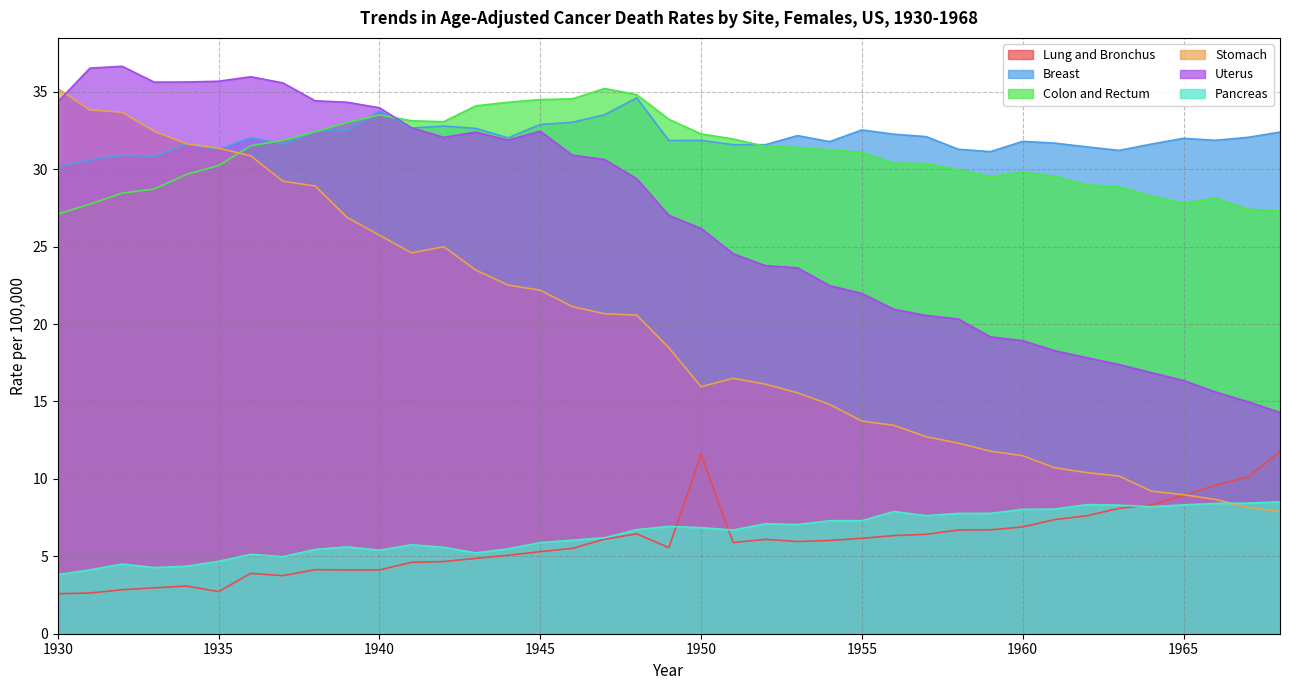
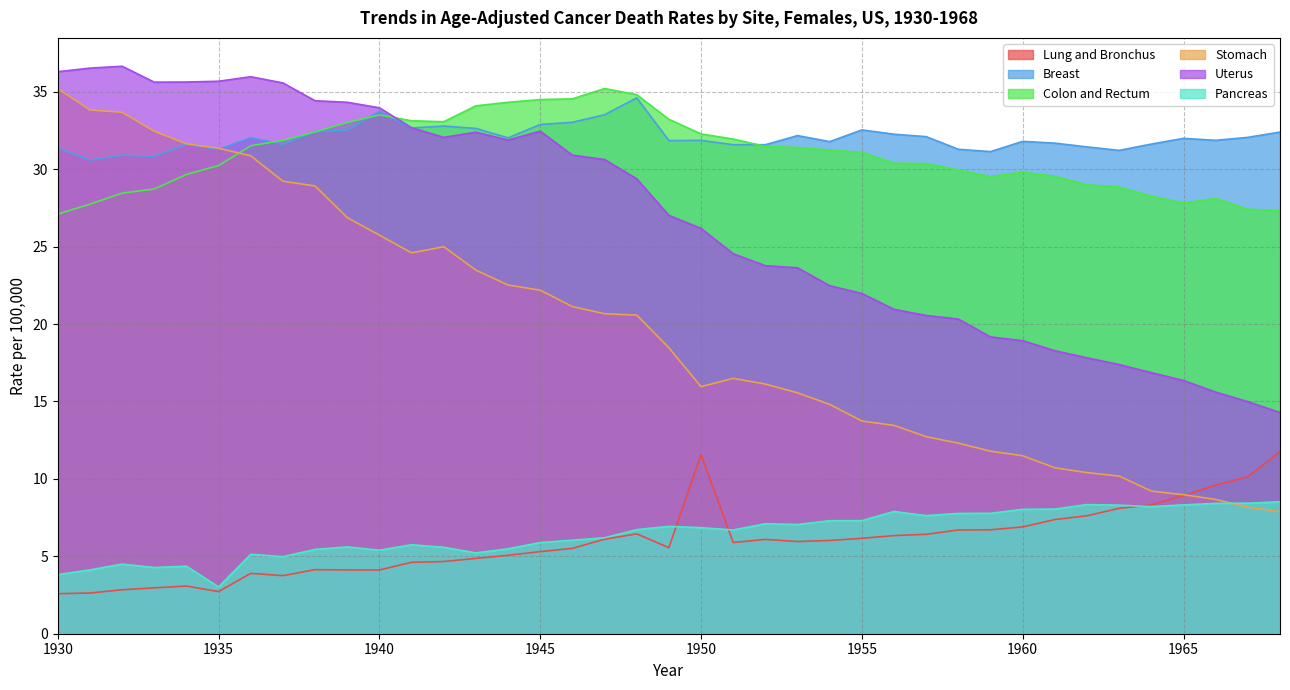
  {
    "Lung and Bronchus": {
      "1930": 2.6,
      "1935": 2.7,
      "1940": 4.1,
      "1945": 5.3,
      "1950": 11.6,
      "1955": 6.2,
      "1960": 6.9
    },
    "Breast": {
-     "1930": 30.1,
+     "1930": 31.4,
      "1940": 33.8,
      "1945": 32.9,
      "1950": 31.9,
      "1955": 32.5,
      "1960": 31.8,
      "1965": 32.0
    },
    "Colon and Rectum": {
      "1930": 27.1,
      "1935": 30.2,
      "1940": 33.5,
      "1945": 34.5,
      "1950": 32.3,
      "1955": 31.1,
      "1960": 29.8,
      "1965": 27.8
    },
    "Stomach": {
      "1930": 35.2,
      "1940": 25.7,
      "1945": 22.2,
      "1950": 16.0,
      "1955": 13.7,
      "1960": 11.5
    },
    "Uterus": {
-     "1930": 34.3,
+     "1930": 36.3,
      "1935": 35.7,
      "1940": 34.0,
      "1945": 32.5,
      "1950": 26.2,
      "1955": 22.0,
      "1960": 18.9,
      "1965": 16.4
    },
    "Pancreas": {
      "1930": 3.8,
-     "1935": 4.7,
+     "1935": 3.0,
      "1940": 5.4,
      "1945": 5.9,
      "1950": 6.8,
      "1955": 7.3,
      "1960": 8.0,
      "1965": 8.3
    }
  }
